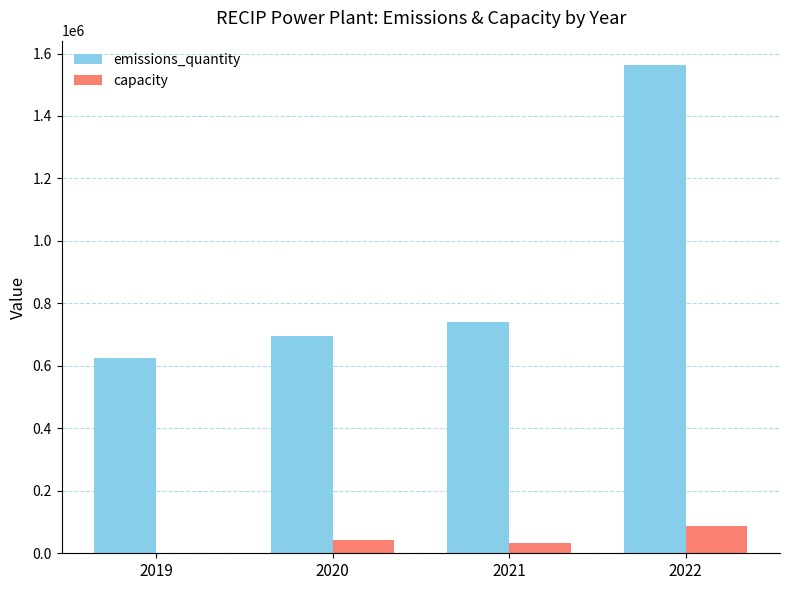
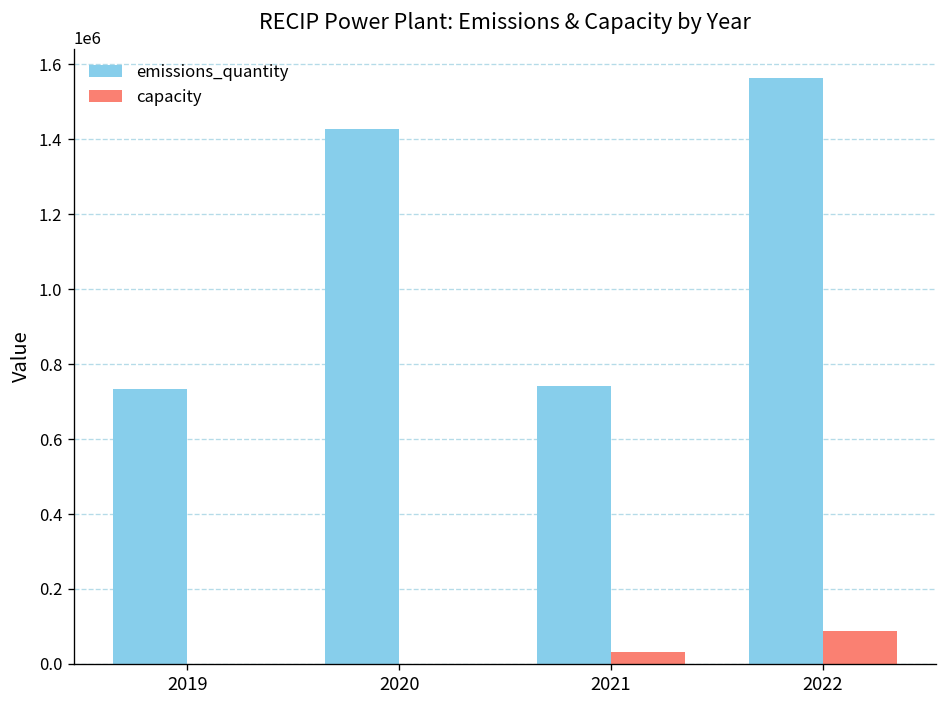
  {
    "emissions_quantity": {
-     "2019": 630000,
-     "2020": 700000,
+     "2019": 730000,
+     "2020": 1430000,
      "2021": 740000,
      "2022": 1560000
    },
    "capacity": {
-     "2020": 40000,
+     "2020": 0,
      "2021": 30000,
      "2022": 90000
    }
  }
